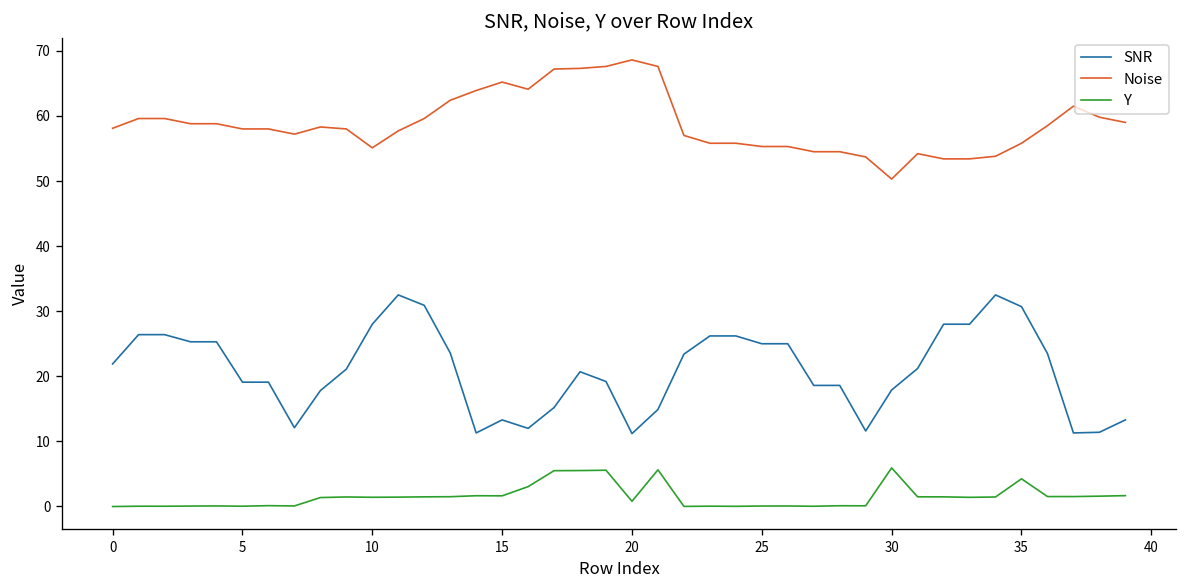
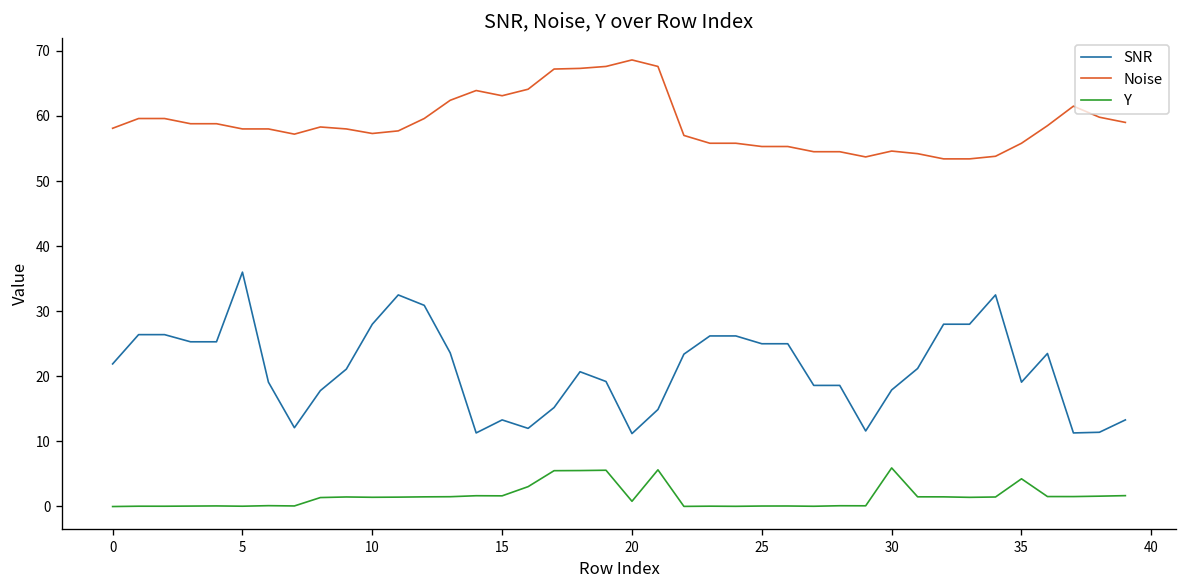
  {
    "SNR": {
      "0": 22,
-     "5": 19,
+     "5": 36,
      "10": 28,
      "15": 13,
      "20": 11,
      "25": 25,
      "30": 18,
-     "35": 31
+     "35": 19
    },
    "Noise": {
      "0": 58,
      "5": 58,
-     "10": 55,
-     "15": 65,
+     "10": 57,
+     "15": 63,
      "20": 69,
      "25": 55,
-     "30": 50,
+     "30": 55,
      "35": 56
    },
    "Y": {
      "0": 0,
      "5": 0,
      "10": 1,
      "15": 2,
      "20": 1,
      "25": 0,
      "30": 6,
      "35": 4
    }
  }
